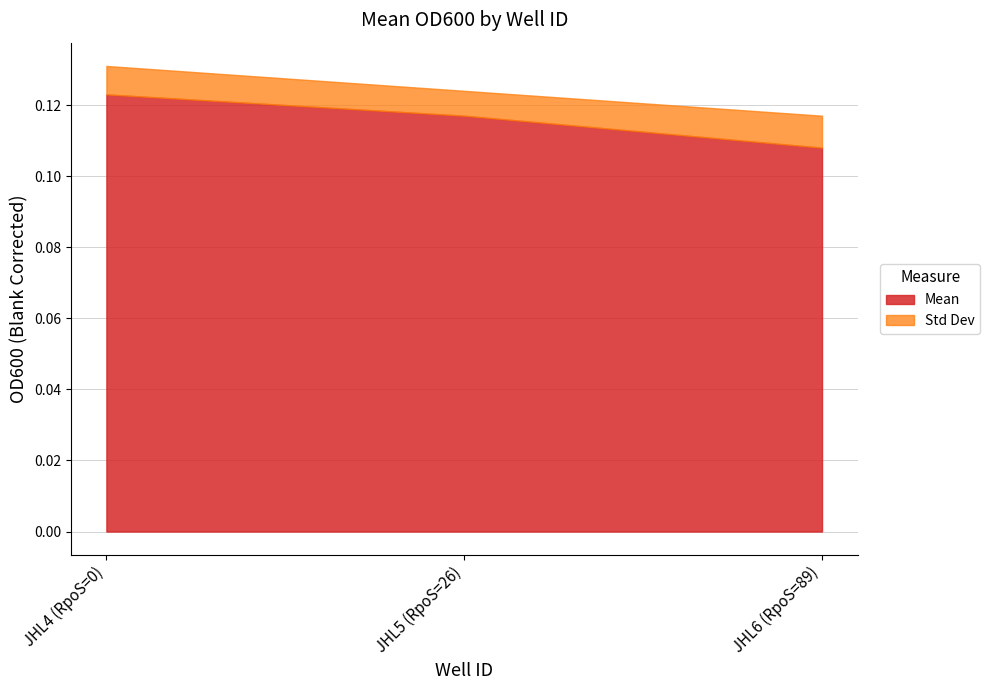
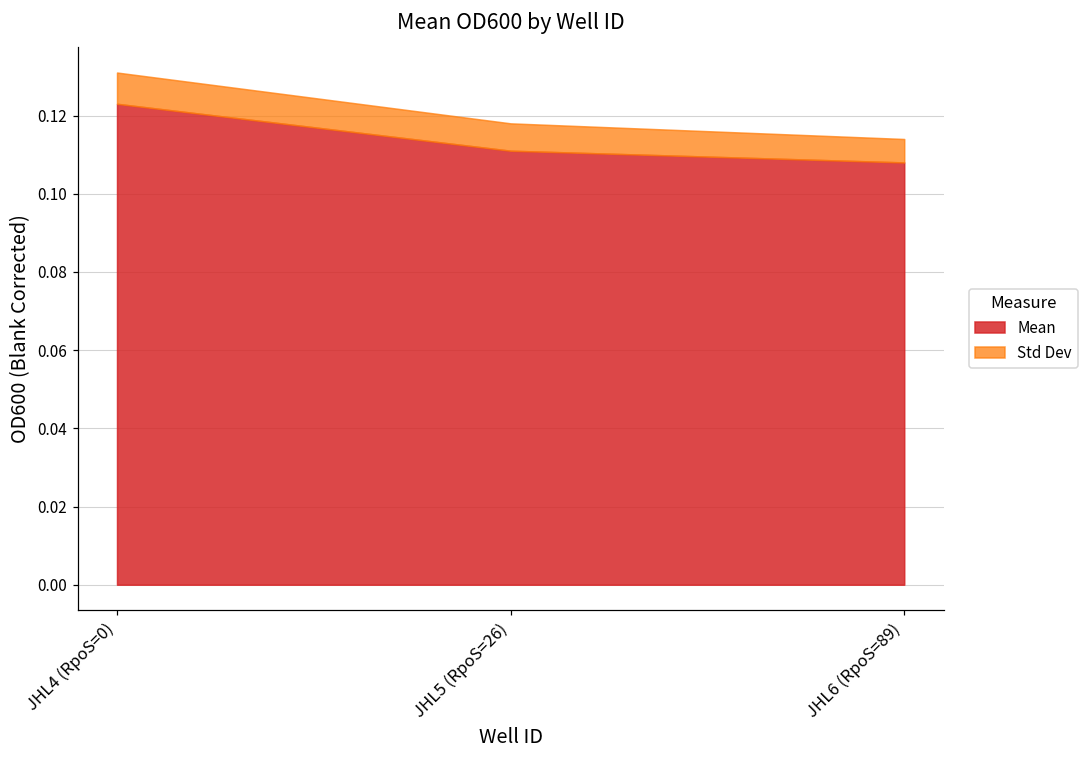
  {
    "Mean": {
      "JHL4 (RpoS=0)": 0.123,
-     "JHL5 (RpoS=26)": 0.117,
+     "JHL5 (RpoS=26)": 0.111,
      "JHL6 (RpoS=89)": 0.108
    },
    "Std Dev": {
      "JHL4 (RpoS=0)": 0.008,
      "JHL5 (RpoS=26)": 0.007,
-     "JHL6 (RpoS=89)": 0.009
+     "JHL6 (RpoS=89)": 0.006
    }
  }
